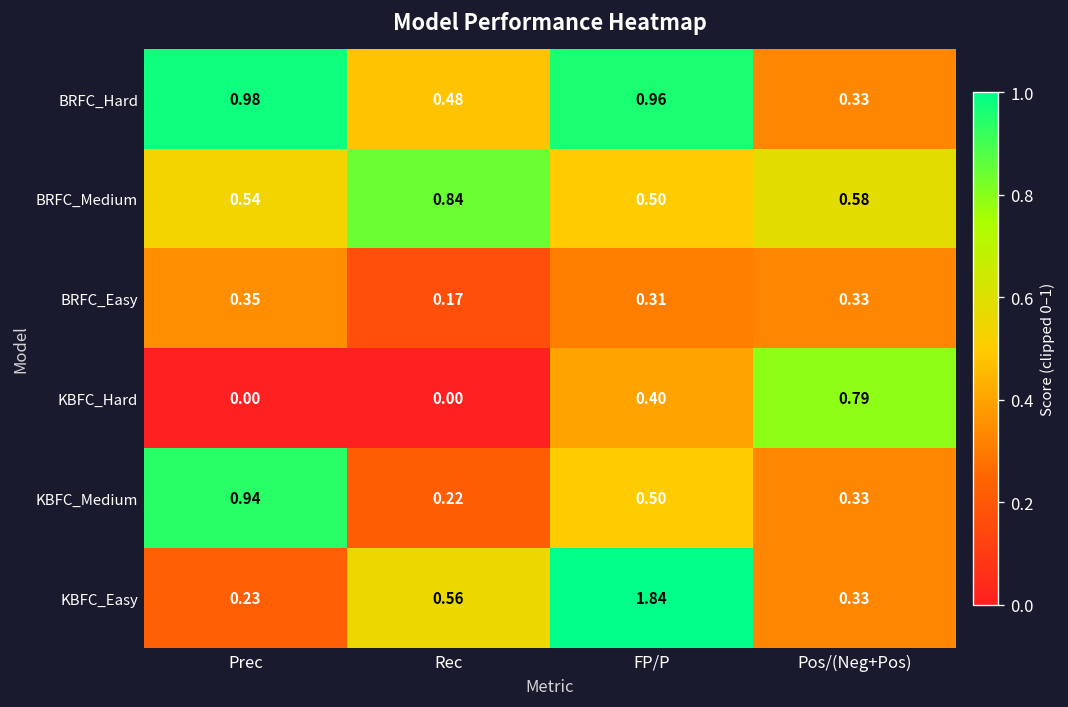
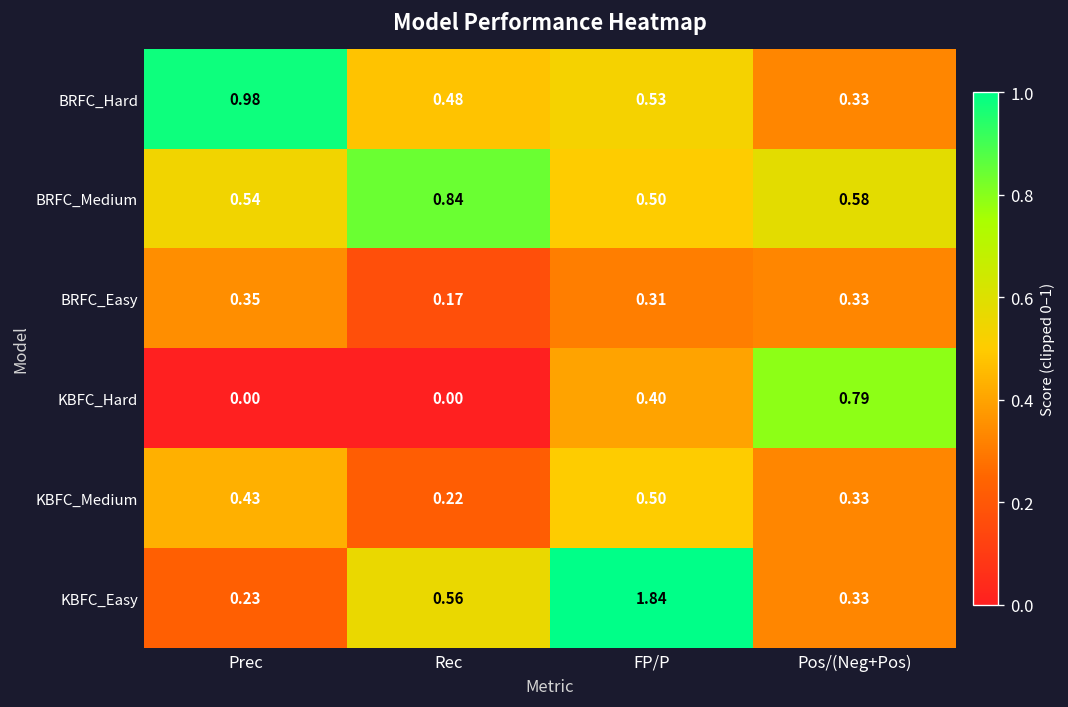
  {
    "BRFC_Hard": {
      "Prec": 0.98,
      "Rec": 0.48,
-     "FP/P": 0.96,
+     "FP/P": 0.53,
      "Pos/(Neg+Pos)": 0.33
    },
    "BRFC_Medium": {
      "Prec": 0.54,
      "Rec": 0.84,
      "FP/P": 0.50,
      "Pos/(Neg+Pos)": 0.58
    },
    "BRFC_Easy": {
      "Prec": 0.35,
      "Rec": 0.17,
      "FP/P": 0.31,
      "Pos/(Neg+Pos)": 0.33
    },
    "KBFC_Hard": {
      "Prec": 0.00,
      "Rec": 0.00,
      "FP/P": 0.40,
      "Pos/(Neg+Pos)": 0.79
    },
    "KBFC_Medium": {
-     "Prec": 0.94,
+     "Prec": 0.43,
      "Rec": 0.22,
      "FP/P": 0.50,
      "Pos/(Neg+Pos)": 0.33
    },
    "KBFC_Easy": {
      "Prec": 0.23,
      "Rec": 0.56,
      "FP/P": 1.84,
      "Pos/(Neg+Pos)": 0.33
    }
  }
